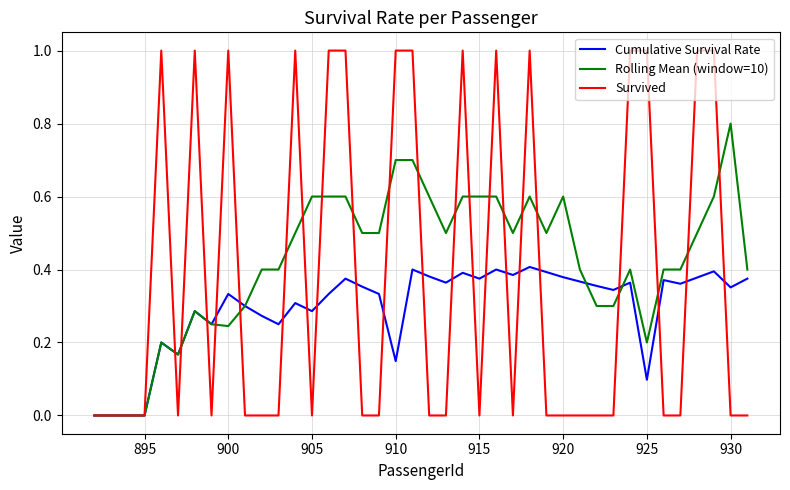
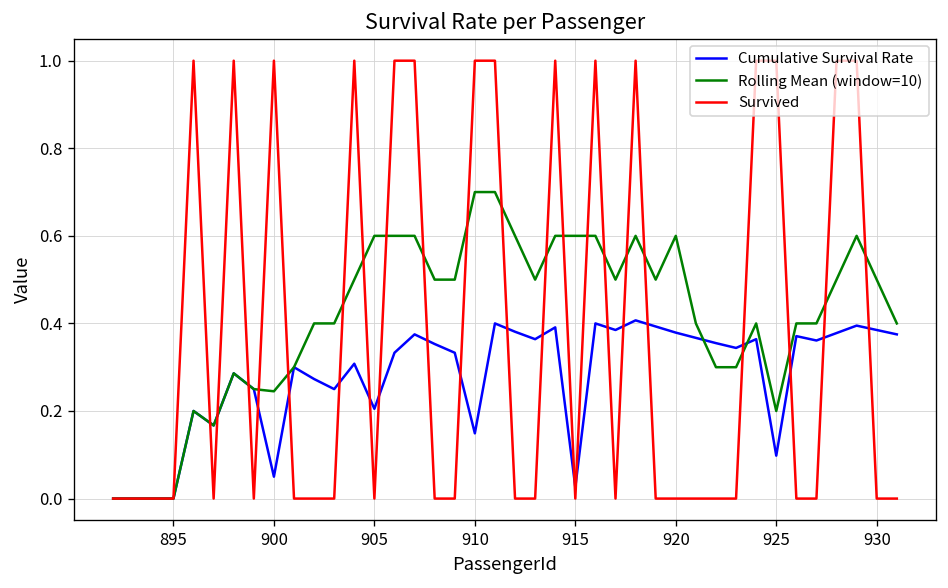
  {
    "Cumulative Survival Rate": {
-     "900": 0.33,
-     "905": 0.29,
+     "900": 0.05,
+     "905": 0.21,
      "910": 0.15,
-     "915": 0.38,
+     "915": 0.03,
      "920": 0.38,
      "925": 0.10,
-     "930": 0.35
+     "930": 0.39
    },
    "Rolling Mean (window=10)": {
      "900": 0.25,
      "905": 0.6,
      "910": 0.7,
      "915": 0.6,
      "920": 0.6,
      "925": 0.2,
-     "930": 0.8
+     "930": 0.5
    },
    "Survived": {
      "900": 1.00,
      "905": 0.00,
      "910": 1.00,
      "915": 0.00,
      "920": 0.00,
      "930": 0.00
    }
  }
